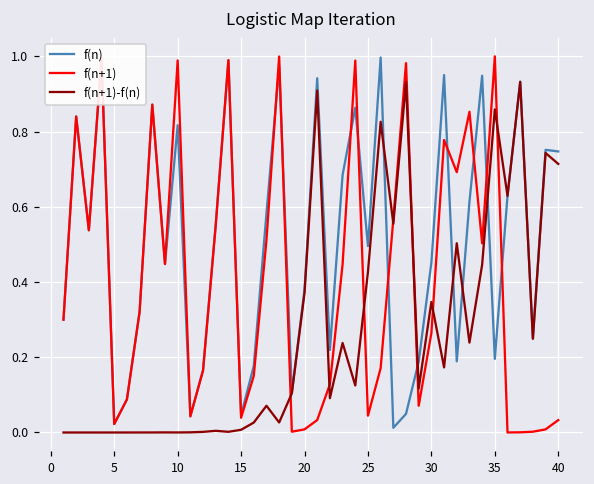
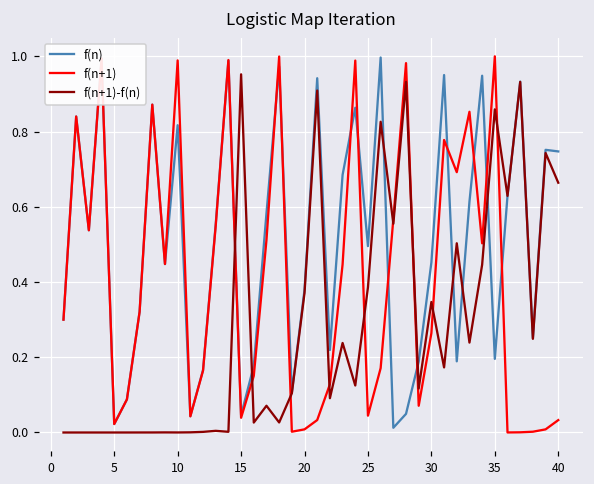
  {
    "f(n)": {
      "10": 0.82,
      "20": 0.38,
      "25": 0.50,
      "30": 0.45,
      "35": 0.20,
      "40": 0.75
    },
    "f(n+1)": {
      "10": 0.99,
      "20": 0.01,
      "25": 0.04,
      "30": 0.26,
      "35": 1.00,
      "40": 0.03
    },
    "f(n+1)-f(n)": {
      "5": 0.00,
      "10": 0.00,
-     "15": 0.01,
+     "15": 0.95,
      "20": 0.37,
-     "25": 0.43,
+     "25": 0.39,
      "30": 0.35,
      "35": 0.86,
-     "40": 0.71
+     "40": 0.66
    }
  }
